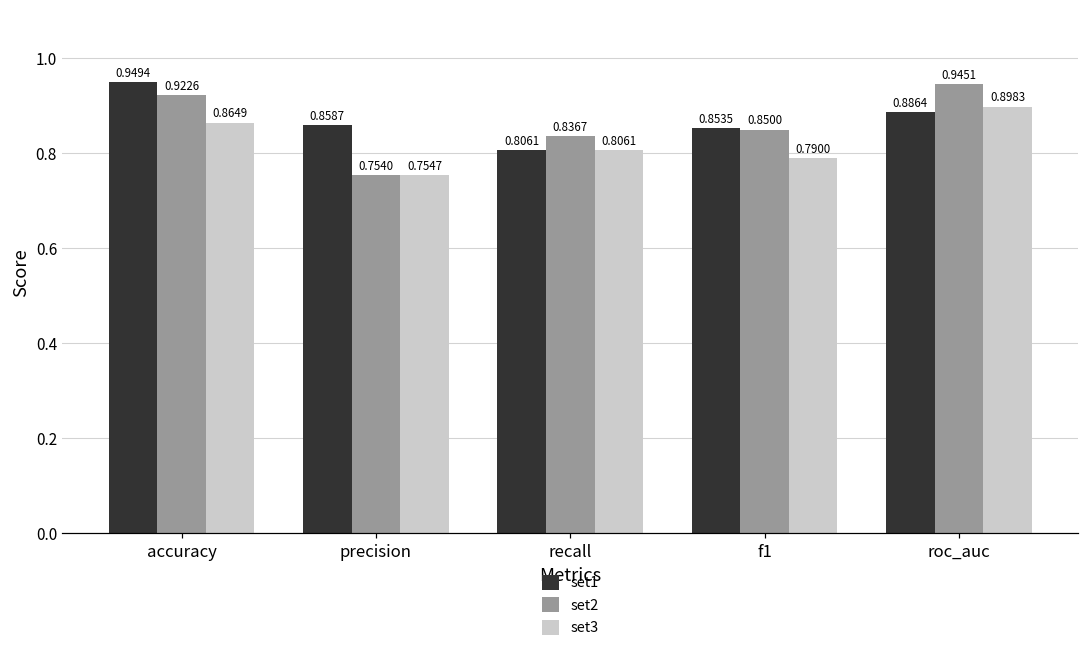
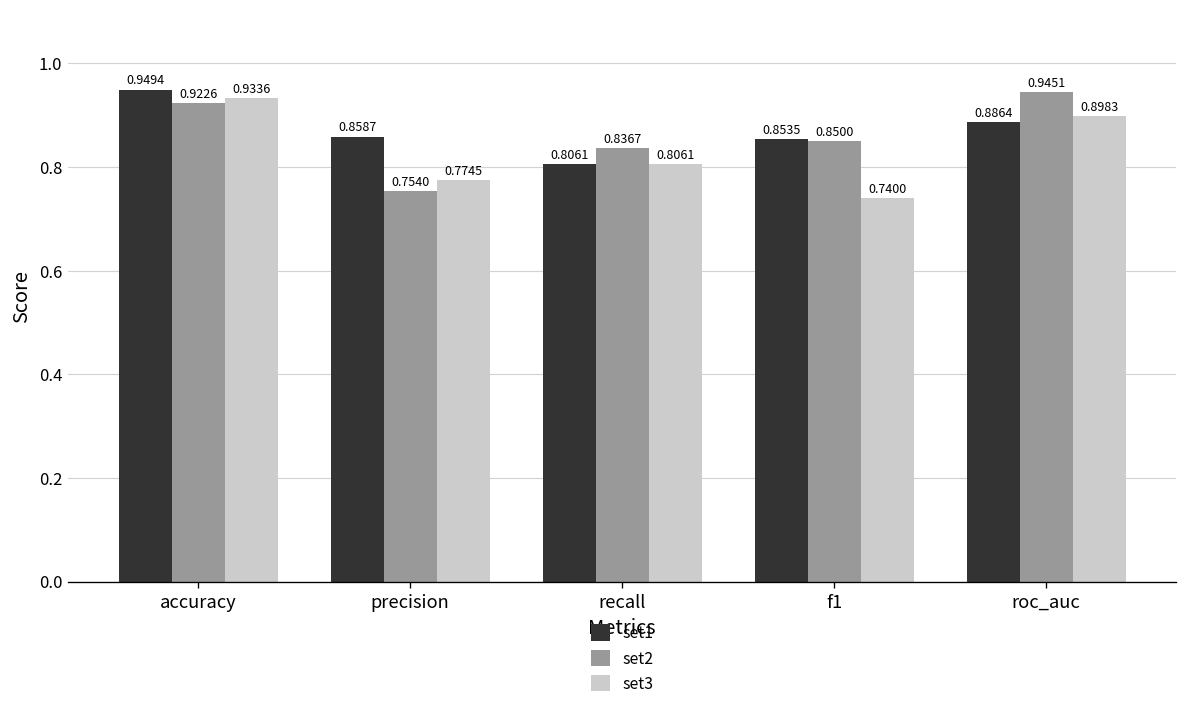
  {
    "set1": {
      "accuracy": 0.9494,
      "precision": 0.8587,
      "recall": 0.8061,
      "f1": 0.8535,
      "roc_auc": 0.8864
    },
    "set2": {
      "accuracy": 0.9226,
      "precision": 0.7540,
      "recall": 0.8367,
      "f1": 0.8500,
      "roc_auc": 0.9451
    },
    "set3": {
-     "accuracy": 0.8649,
-     "precision": 0.7547,
+     "accuracy": 0.9336,
+     "precision": 0.7745,
      "recall": 0.8061,
-     "f1": 0.7900,
+     "f1": 0.7400,
      "roc_auc": 0.8983
    }
  }
